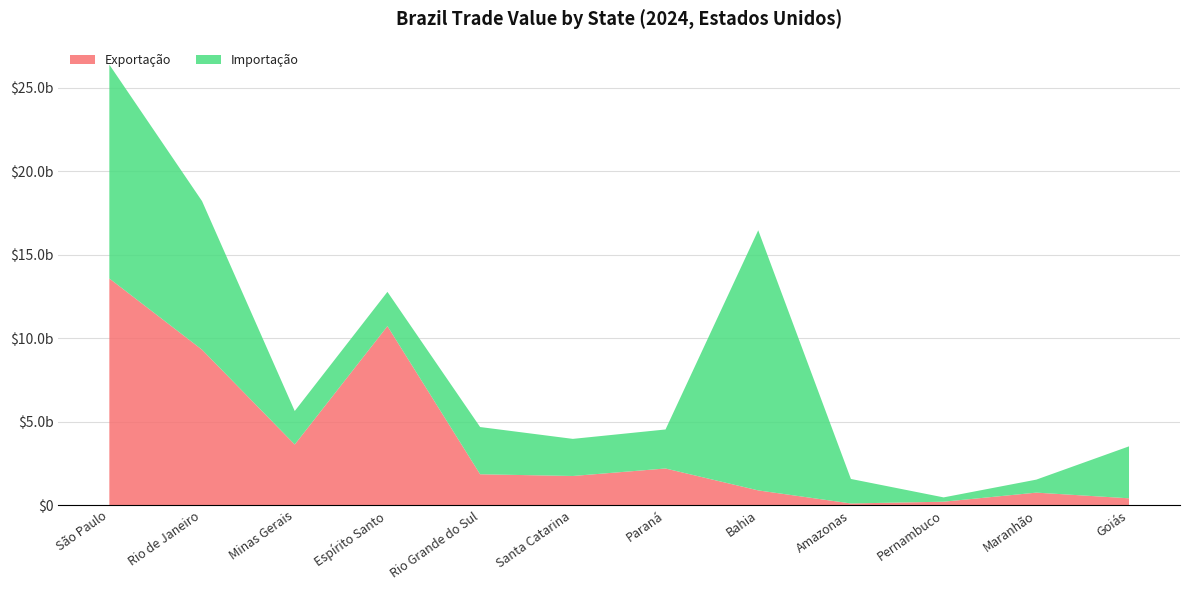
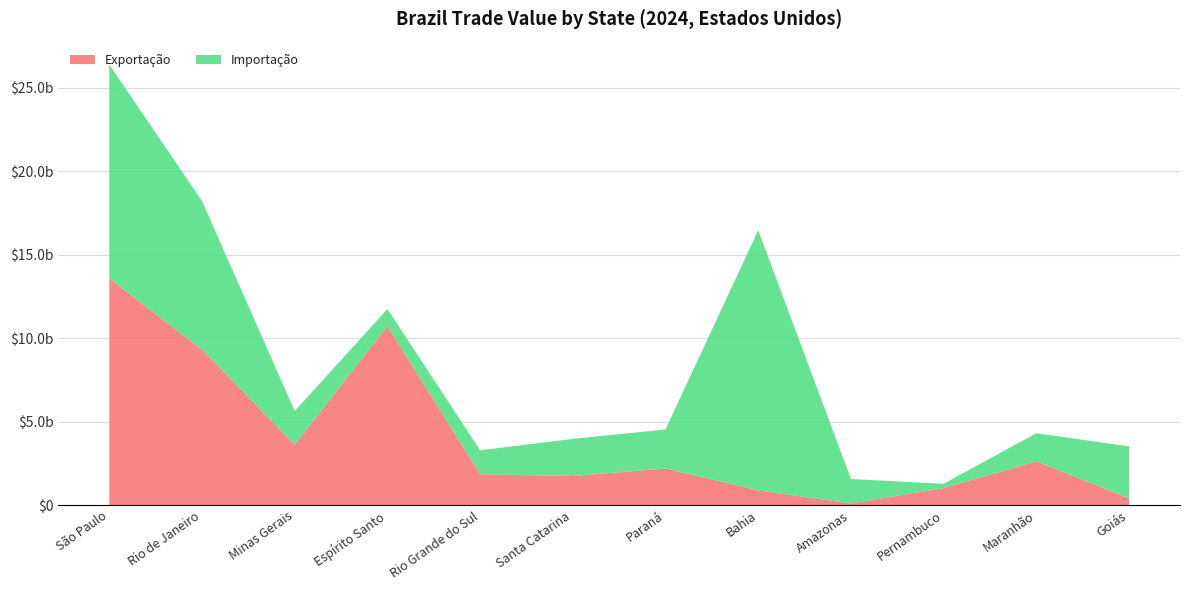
  {
    "Exportação": {
      "São Paulo": "$13.6b",
      "Rio de Janeiro": "$9.3b",
      "Minas Gerais": "$3.6b",
      "Espírito Santo": "$10.7b",
      "Rio Grande do Sul": "$1.8b",
      "Santa Catarina": "$1.7b",
      "Paraná": "$2.2b",
      "Bahia": "$0.9b",
-     "Pernambuco": "$0.2b",
-     "Maranhão": "$0.7b",
+     "Pernambuco": "$1.0b",
+     "Maranhão": "$2.6b",
      "Goiás": "$0.4b"
    },
    "Importação": {
      "São Paulo": "$12.8b",
      "Rio de Janeiro": "$8.9b",
      "Minas Gerais": "$2.0b",
-     "Espírito Santo": "$2.1b",
-     "Rio Grande do Sul": "$2.8b",
+     "Espírito Santo": "$1.0b",
+     "Rio Grande do Sul": "$1.4b",
      "Santa Catarina": "$2.2b",
      "Paraná": "$2.3b",
      "Bahia": "$15.6b",
      "Amazonas": "$1.5b",
      "Pernambuco": "$0.3b",
-     "Maranhão": "$0.8b",
+     "Maranhão": "$1.7b",
      "Goiás": "$3.1b"
    }
  }
